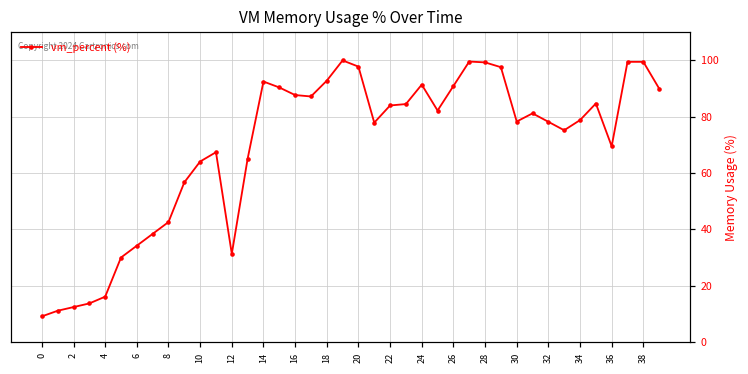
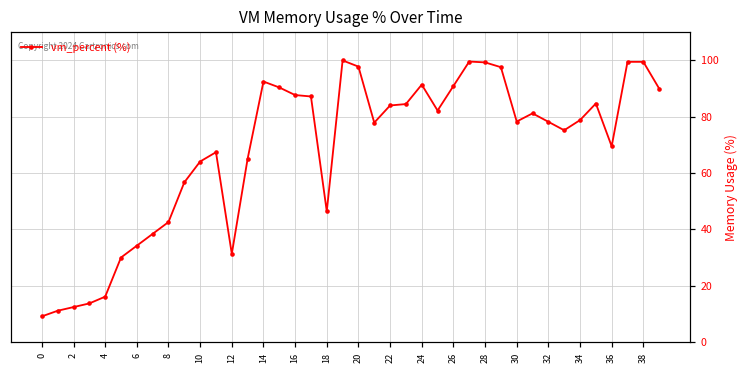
  {
    "0": 9,
    "2": 12,
    "4": 16,
    "6": 34,
    "8": 43,
    "10": 64,
    "12": 31,
    "14": 93,
    "16": 88,
-   "18": 93,
+   "18": 46,
    "20": 98,
    "22": 84,
    "24": 91,
    "26": 91,
    "28": 99,
    "30": 78,
    "32": 78,
    "34": 79,
    "36": 70,
    "38": 100
  }
